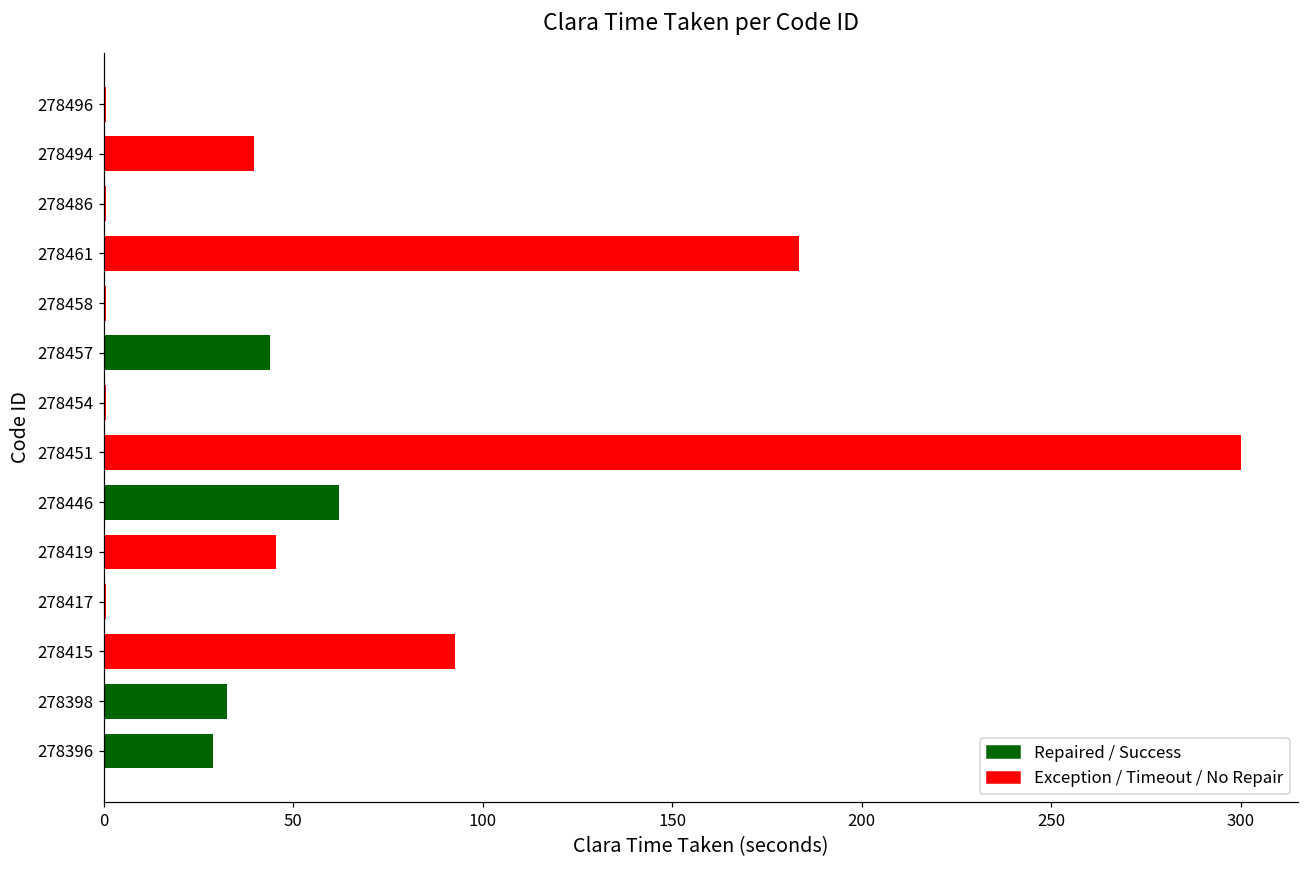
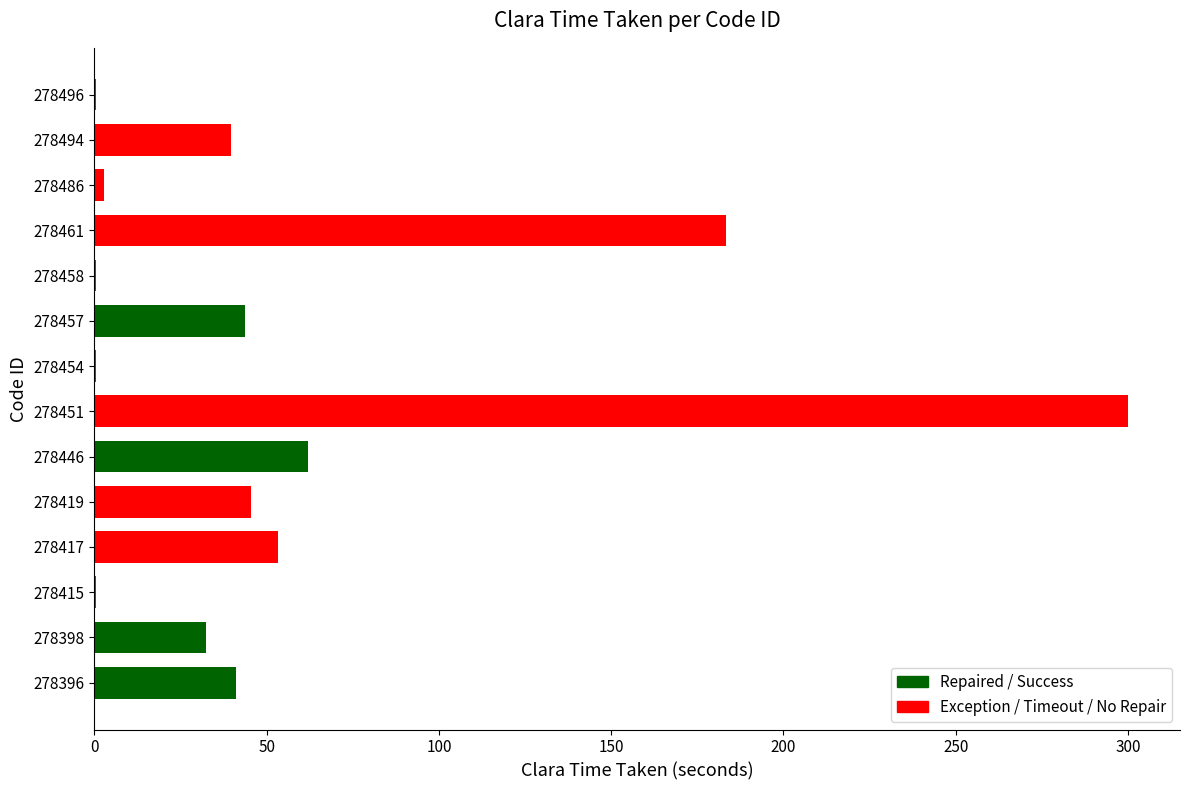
  {
    "278494": 40,
-   "278486": 0,
+   "278486": 3,
    "278461": 183,
    "278457": 44,
    "278451": 300,
    "278446": 62,
    "278419": 46,
-   "278417": 1,
-   "278415": 93,
+   "278417": 53,
+   "278415": 0,
    "278398": 32,
-   "278396": 29
+   "278396": 41
  }
